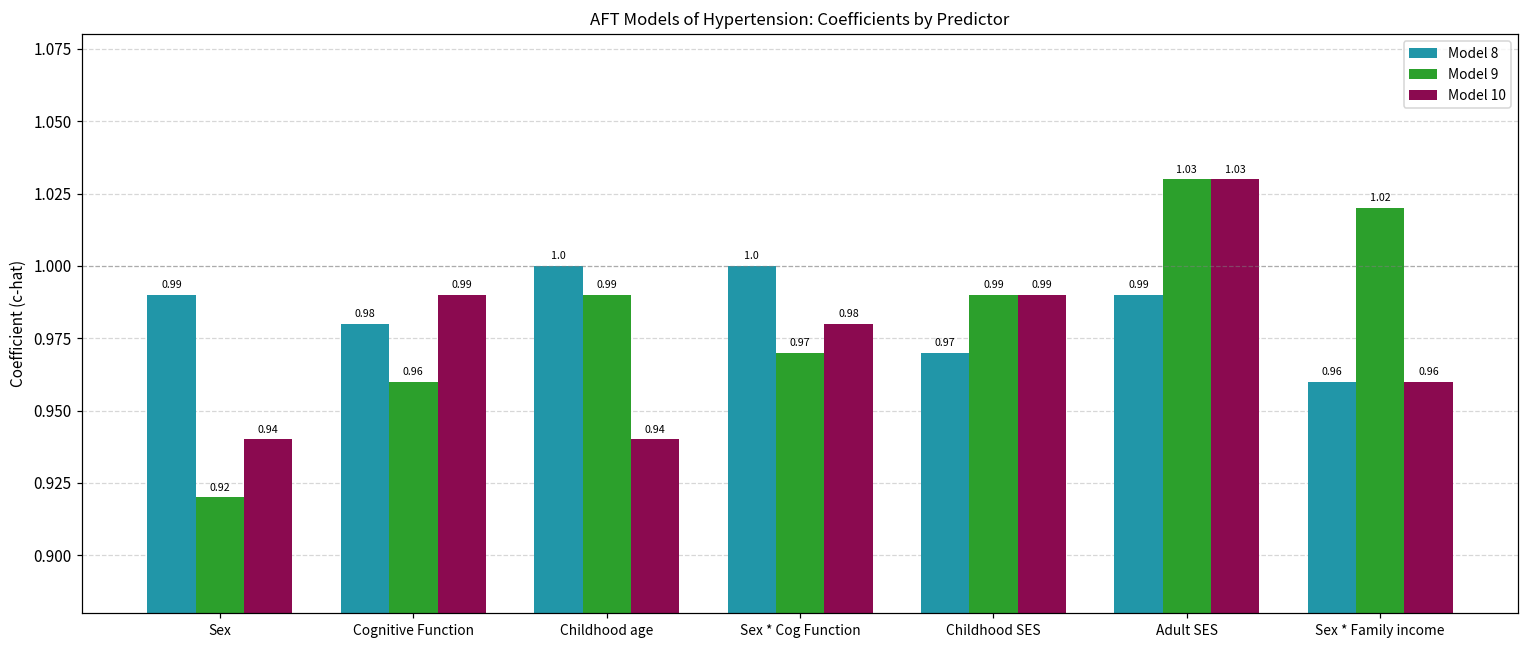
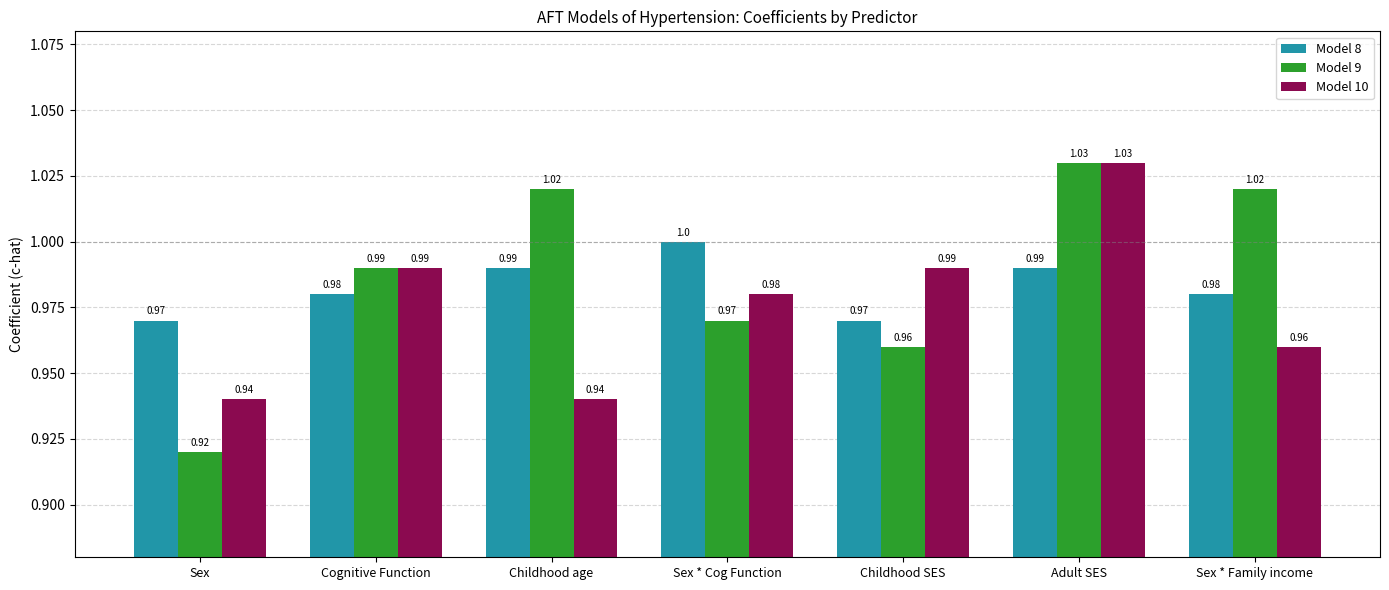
  {
    "Model 8": {
-     "Sex": 0.99,
+     "Sex": 0.97,
      "Cognitive Function": 0.98,
-     "Childhood age": 1.0,
+     "Childhood age": 0.99,
      "Sex * Cog Function": 1.0,
      "Childhood SES": 0.97,
      "Adult SES": 0.99,
-     "Sex * Family income": 0.96
+     "Sex * Family income": 0.98
    },
    "Model 9": {
      "Sex": 0.92,
-     "Cognitive Function": 0.96,
-     "Childhood age": 0.99,
+     "Cognitive Function": 0.99,
+     "Childhood age": 1.02,
      "Sex * Cog Function": 0.97,
-     "Childhood SES": 0.99,
+     "Childhood SES": 0.96,
      "Adult SES": 1.03,
      "Sex * Family income": 1.02
    },
    "Model 10": {
      "Sex": 0.94,
      "Cognitive Function": 0.99,
      "Childhood age": 0.94,
      "Sex * Cog Function": 0.98,
      "Childhood SES": 0.99,
      "Adult SES": 1.03,
      "Sex * Family income": 0.96
    }
  }
